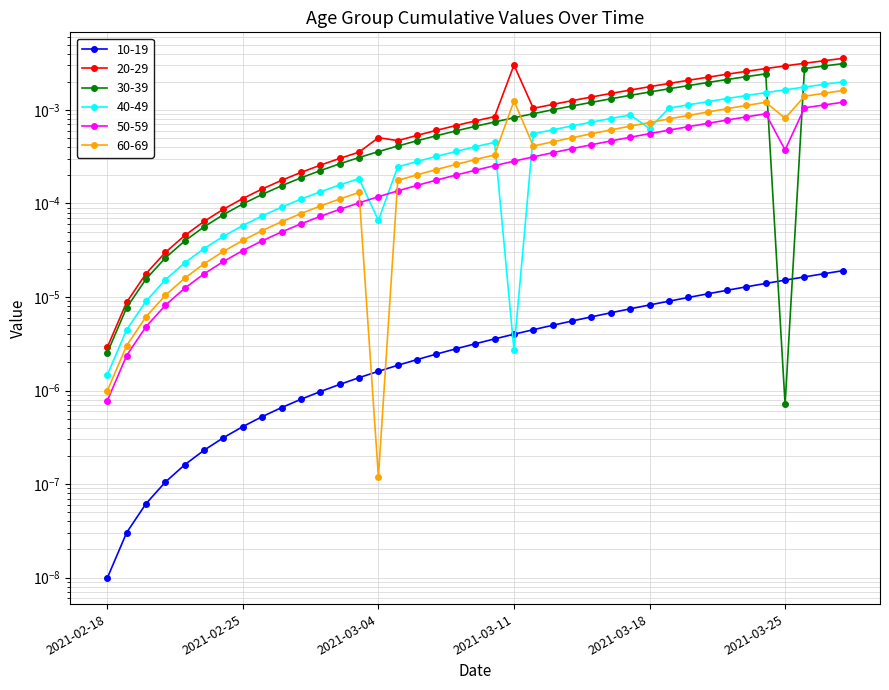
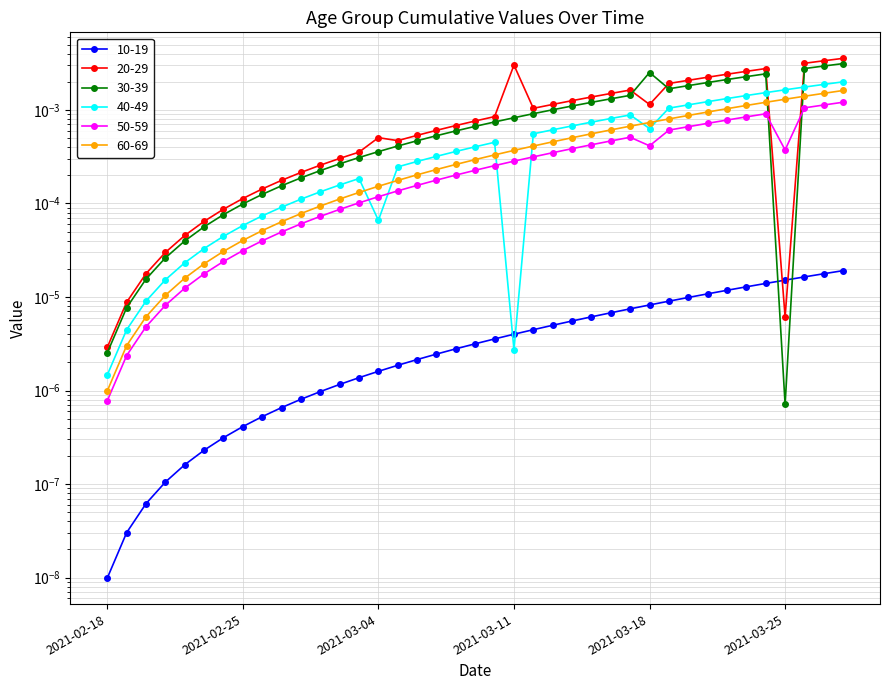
  {
    "10-19": {
      "2021-02-18": 0.00000001,
      "2021-02-25": 0.0000004,
      "2021-03-04": 0.0000016,
      "2021-03-11": 0.0000040,
      "2021-03-18": 0.000008,
      "2021-03-25": 0.000015
    },
    "20-29": {
      "2021-02-18": 0.000003,
      "2021-02-25": 0.00011,
      "2021-03-04": 0.0005,
      "2021-03-11": 0.0030,
-     "2021-03-18": 0.0018,
-     "2021-03-25": 0.0030
+     "2021-03-18": 0.0011,
+     "2021-03-25": 0.000006
    },
    "30-39": {
      "2021-02-18": 0.0000025,
      "2021-02-25": 0.0001,
      "2021-03-04": 0.00036,
      "2021-03-11": 0.0008,
-     "2021-03-18": 0.0016,
+     "2021-03-18": 0.0025,
      "2021-03-25": 0.0000007
    },
    "40-49": {
      "2021-02-18": 0.0000015,
      "2021-02-25": 0.00006,
      "2021-03-04": 0.00007,
      "2021-03-11": 0.0000027,
      "2021-03-18": 0.0006,
      "2021-03-25": 0.0016
    },
    "50-59": {
      "2021-02-18": 0.0000008,
      "2021-02-25": 0.000031,
      "2021-03-04": 0.00012,
      "2021-03-11": 0.0003,
-     "2021-03-18": 0.0006,
+     "2021-03-18": 0.0004,
      "2021-03-25": 0.00037
    },
    "60-69": {
      "2021-02-18": 0.0000010,
      "2021-02-25": 0.000040,
-     "2021-03-04": 0.00000012,
-     "2021-03-11": 0.0012,
+     "2021-03-04": 0.00015,
+     "2021-03-11": 0.00037,
      "2021-03-18": 0.0007,
-     "2021-03-25": 0.0008
+     "2021-03-25": 0.0013
    }
  }
